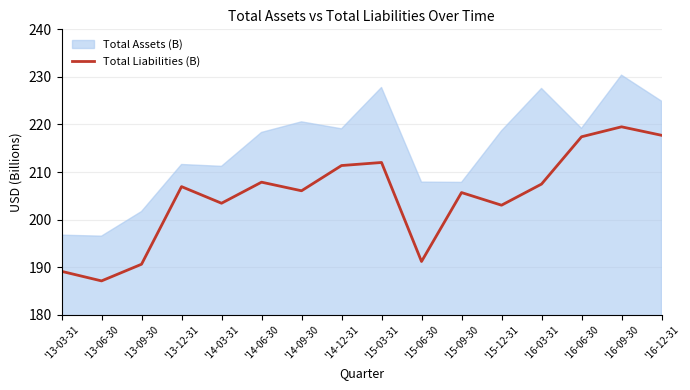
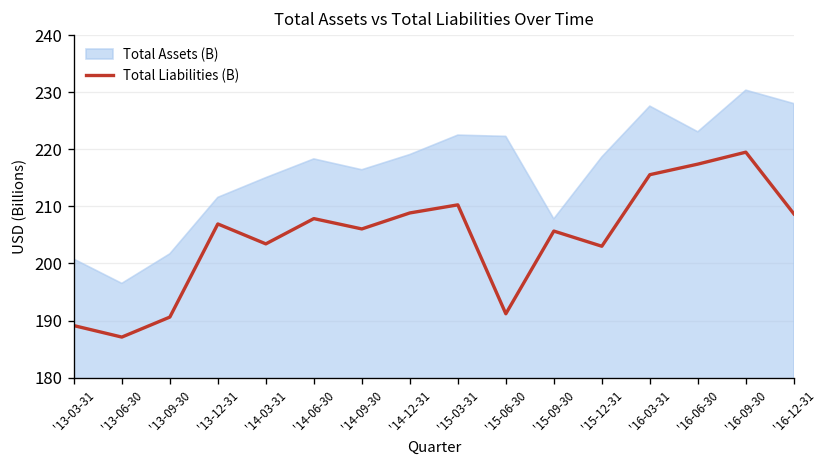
  {
    "Total Assets (B)": {
-     "'13-03-31": 197,
+     "'13-03-31": 201,
      "'13-06-30": 197,
      "'13-09-30": 202,
      "'13-12-31": 212,
-     "'14-03-31": 211,
+     "'14-03-31": 215,
      "'14-06-30": 218,
-     "'14-09-30": 221,
+     "'14-09-30": 216,
      "'14-12-31": 219,
-     "'15-03-31": 228,
-     "'15-06-30": 208,
+     "'15-03-31": 222,
+     "'15-06-30": 222,
      "'15-09-30": 208,
      "'15-12-31": 219,
      "'16-03-31": 228,
-     "'16-06-30": 219,
+     "'16-06-30": 223,
      "'16-09-30": 230,
-     "'16-12-31": 225
+     "'16-12-31": 228
    },
    "Total Liabilities (B)": {
      "'13-03-31": 189,
      "'13-06-30": 187,
      "'13-09-30": 191,
      "'13-12-31": 207,
      "'14-03-31": 203,
      "'14-06-30": 208,
      "'14-09-30": 206,
-     "'14-12-31": 211,
-     "'15-03-31": 212,
+     "'14-12-31": 209,
+     "'15-03-31": 210,
      "'15-06-30": 191,
      "'15-09-30": 206,
      "'15-12-31": 203,
-     "'16-03-31": 207,
+     "'16-03-31": 216,
      "'16-06-30": 217,
      "'16-09-30": 220,
-     "'16-12-31": 218
+     "'16-12-31": 209
    }
  }
